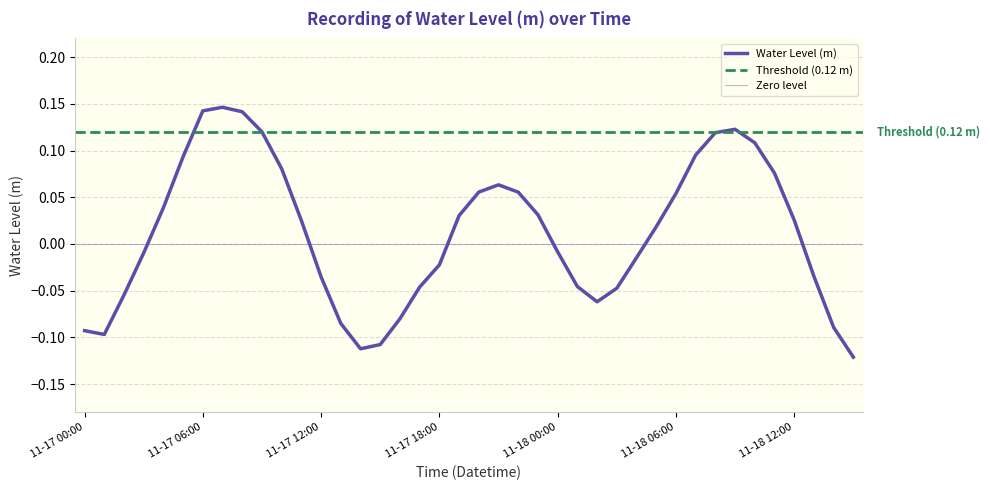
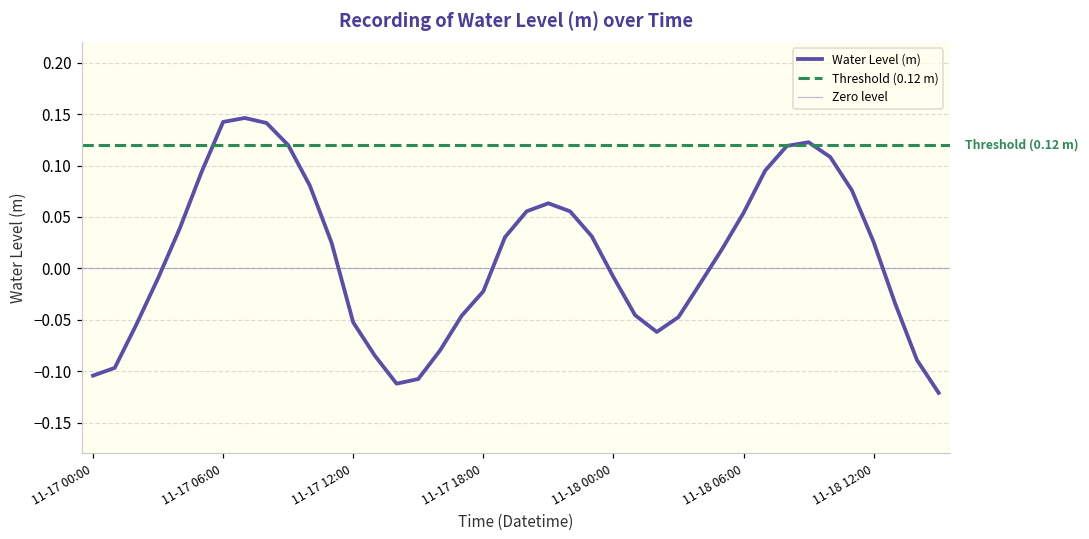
  {
-   "11-17 00:00": -0.09,
+   "11-17 00:00": -0.10,
    "11-17 06:00": 0.14,
-   "11-17 12:00": -0.04,
+   "11-17 12:00": -0.05,
    "11-17 18:00": -0.02,
    "11-18 00:00": -0.01,
    "11-18 06:00": 0.05,
    "11-18 12:00": 0.03
  }
